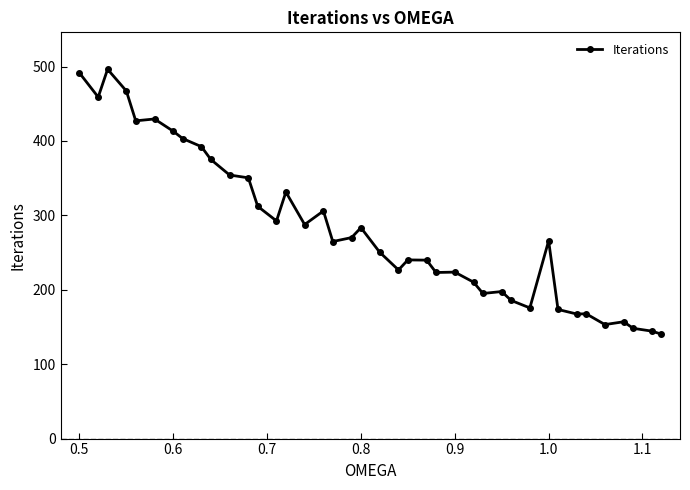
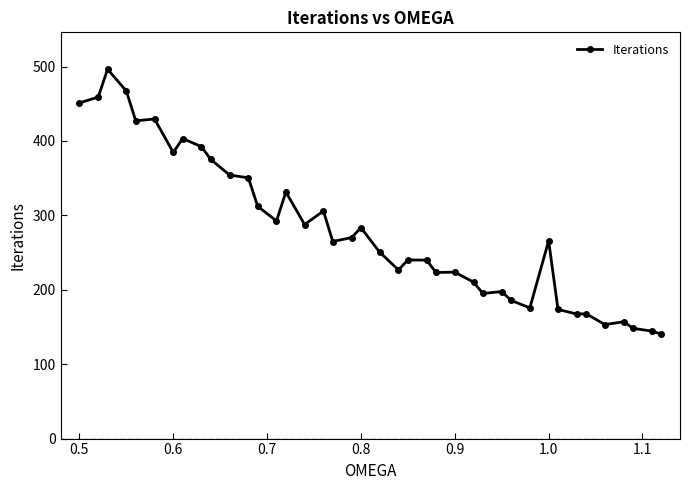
  {
-   "0.5": 490,
-   "0.6": 410,
+   "0.5": 450,
+   "0.6": 380,
    "0.8": 280,
    "0.9": 220,
    "1.0": 270
  }
